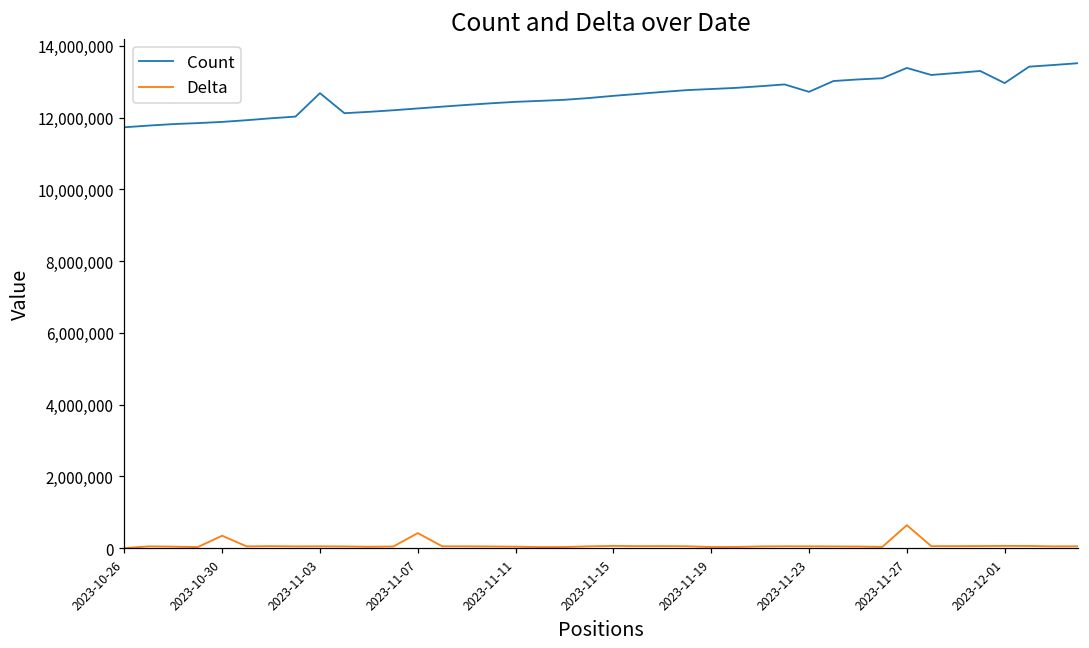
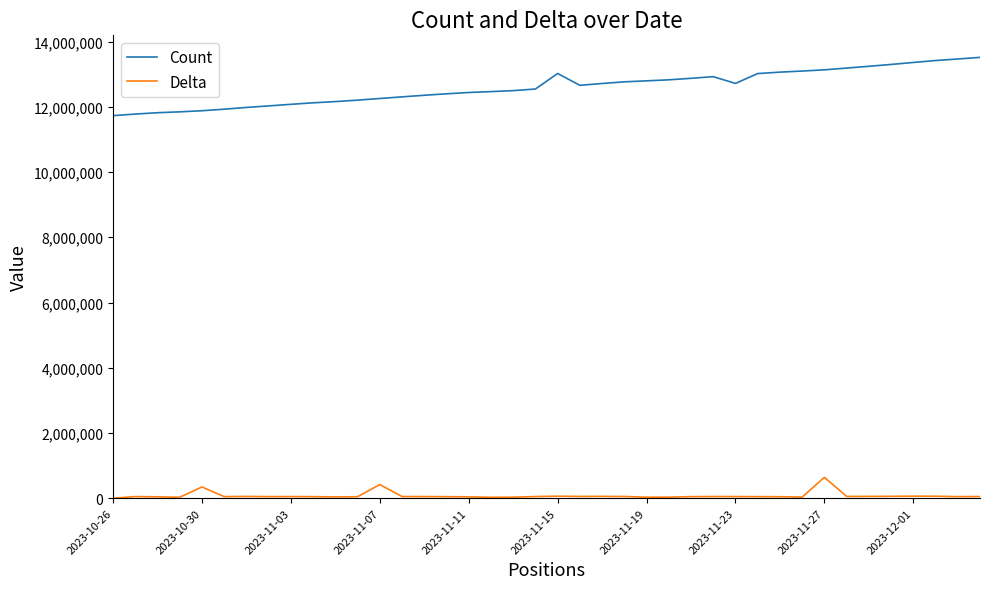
  {
    "Count": {
      "2023-10-26": "11,700,000",
      "2023-10-30": "11,900,000",
-     "2023-11-03": "12,700,000",
+     "2023-11-03": "12,100,000",
      "2023-11-07": "12,300,000",
      "2023-11-11": "12,400,000",
-     "2023-11-15": "12,600,000",
+     "2023-11-15": "13,000,000",
      "2023-11-19": "12,800,000",
      "2023-11-23": "12,700,000",
-     "2023-11-27": "13,400,000",
-     "2023-12-01": "13,000,000"
+     "2023-11-27": "13,100,000",
+     "2023-12-01": "13,400,000"
    },
    "Delta": {
      "2023-10-26": "0",
      "2023-10-30": "300,000",
      "2023-11-03": "0",
      "2023-11-07": "400,000",
      "2023-11-11": "0",
      "2023-11-15": "100,000",
      "2023-11-19": "0",
      "2023-11-23": "0",
      "2023-11-27": "600,000",
      "2023-12-01": "100,000"
    }
  }
